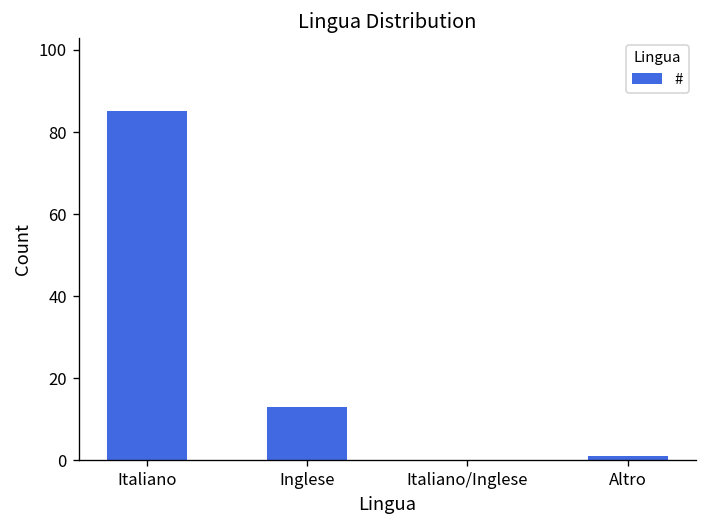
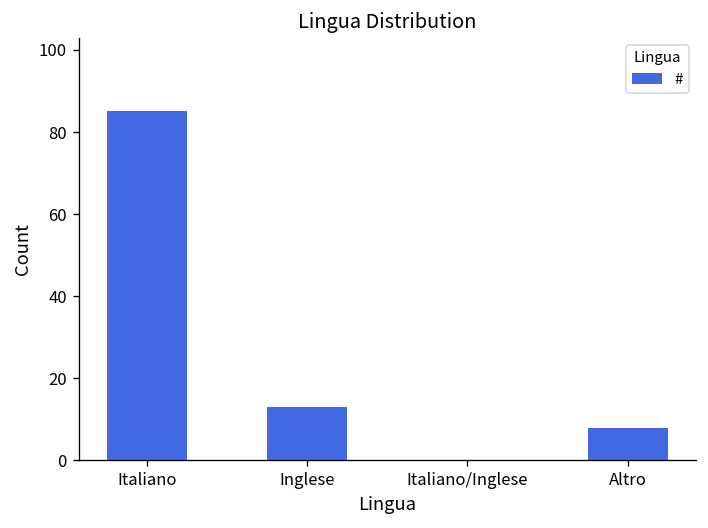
  {
    "Italiano": 85,
    "Inglese": 13,
    "Italiano/Inglese": 0,
-   "Altro": 1
+   "Altro": 8
  }
